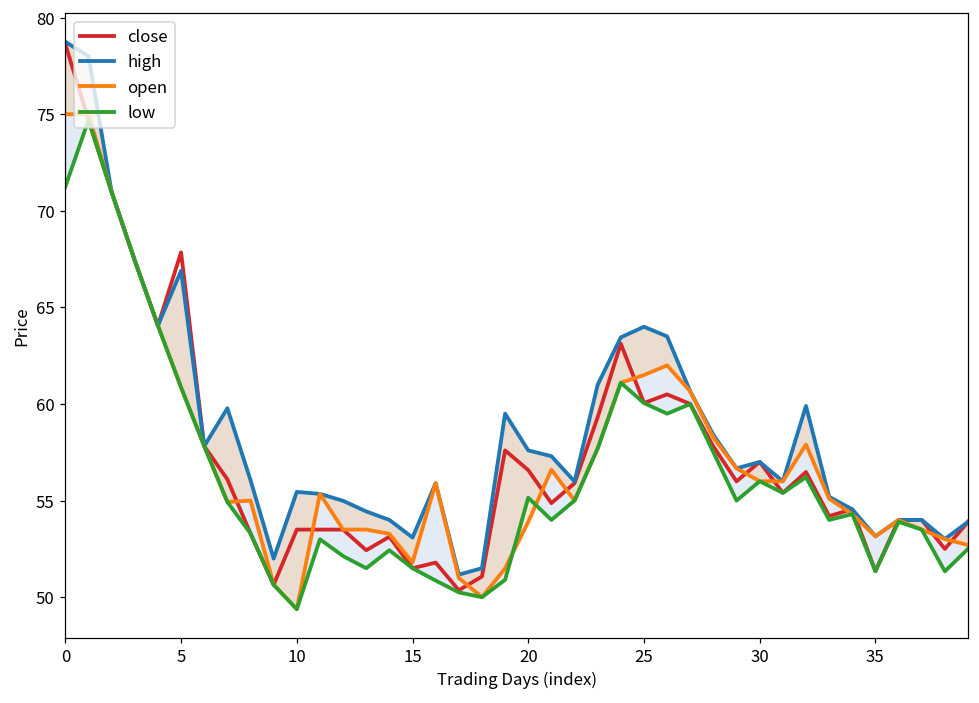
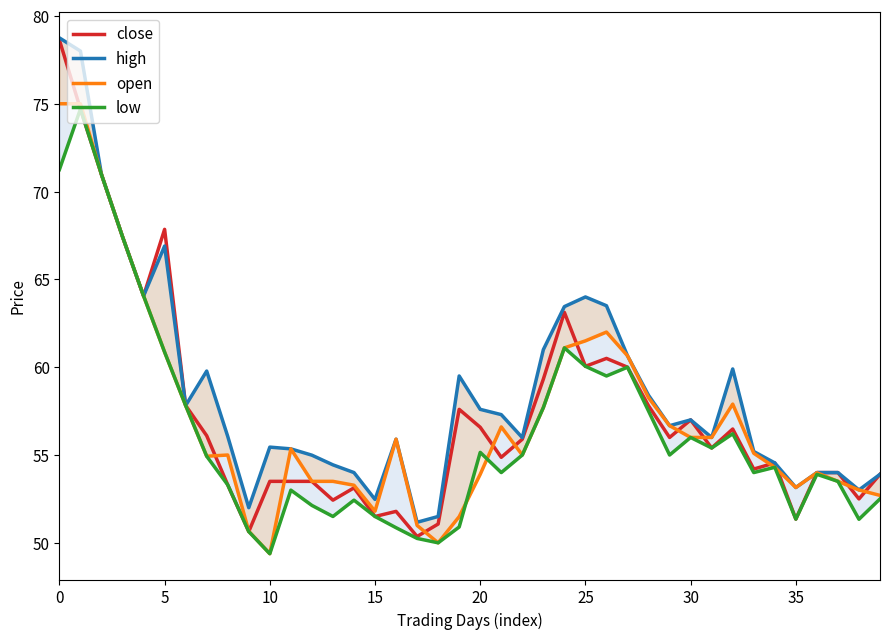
  {
    "close": {
      "5": 67.9,
      "10": 53.5,
      "20": 56.6
    },
    "high": {
      "5": 66.9,
      "10": 55.5,
-     "15": 53.1,
+     "15": 52.5,
      "20": 57.6,
      "25": 64.0
    },
    "open": {
      "0": 75.0,
      "15": 51.8,
      "20": 53.9,
      "25": 61.5
    },
    "low": {
      "0": 71.3,
      "20": 55.2
    }
  }
